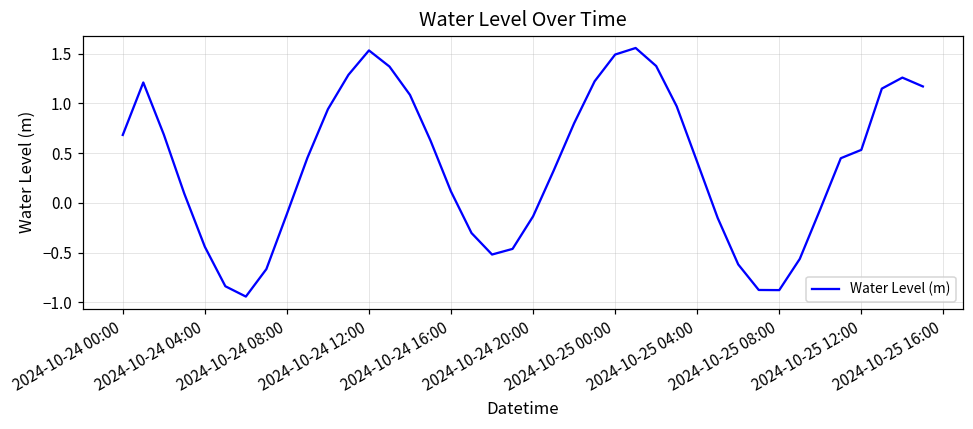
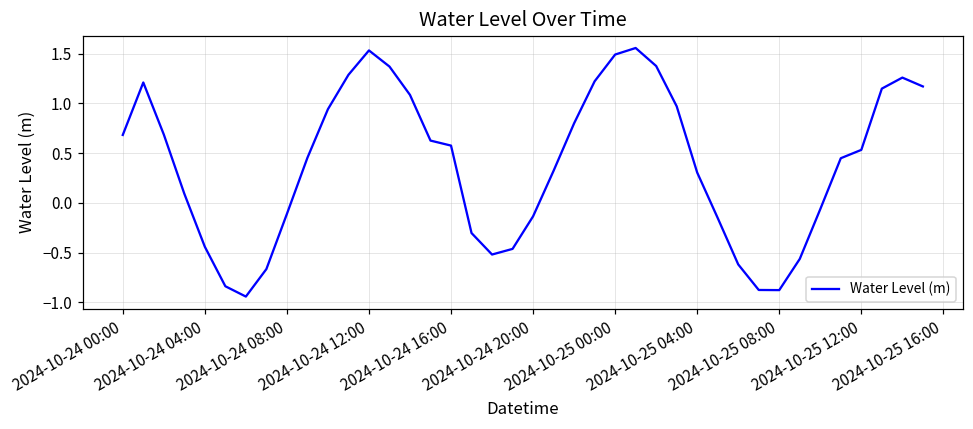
  {
    "2024-10-24 00:00": 0.7,
    "2024-10-24 04:00": -0.4,
    "2024-10-24 08:00": -0.1,
    "2024-10-24 12:00": 1.5,
-   "2024-10-24 16:00": 0.1,
+   "2024-10-24 16:00": 0.6,
    "2024-10-24 20:00": -0.1,
    "2024-10-25 00:00": 1.5,
-   "2024-10-25 04:00": 0.4,
+   "2024-10-25 04:00": 0.3,
    "2024-10-25 08:00": -0.9,
    "2024-10-25 12:00": 0.5
  }
